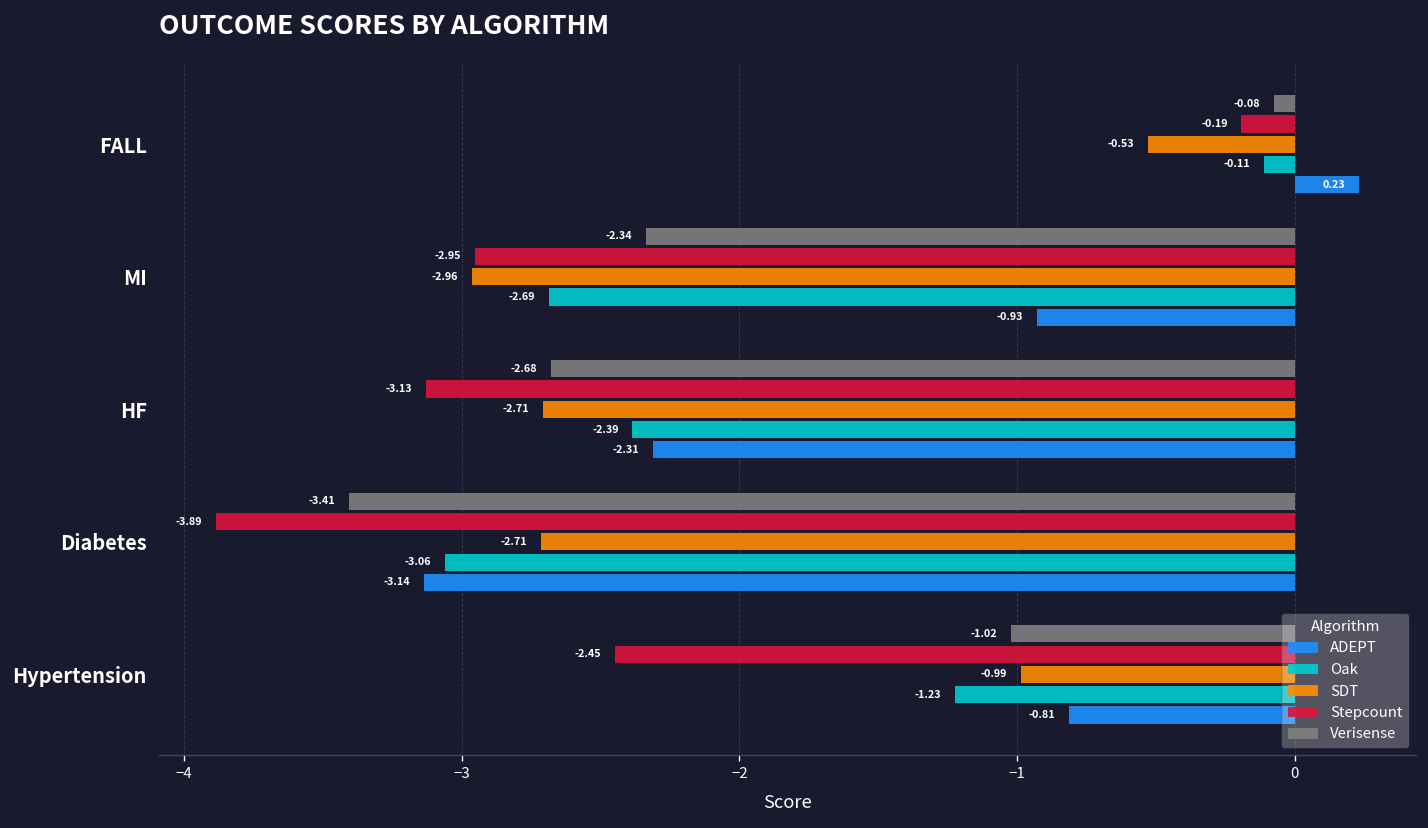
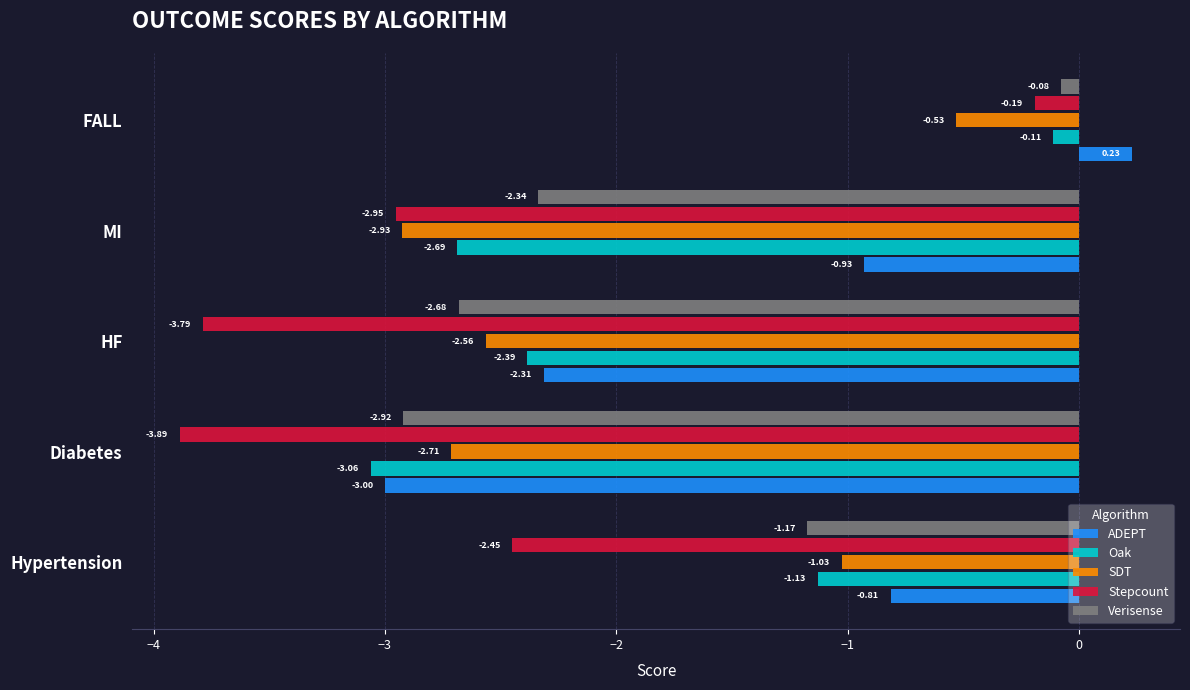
  {
    "ADEPT": {
      "FALL": 0.23,
      "MI": -0.93,
      "HF": -2.31,
-     "Diabetes": -3.14,
+     "Diabetes": -3.00,
      "Hypertension": -0.81
    },
    "Oak": {
      "FALL": -0.11,
      "MI": -2.69,
      "HF": -2.39,
      "Diabetes": -3.06,
-     "Hypertension": -1.23
+     "Hypertension": -1.13
    },
    "SDT": {
      "FALL": -0.53,
-     "MI": -2.96,
-     "HF": -2.71,
+     "MI": -2.93,
+     "HF": -2.56,
      "Diabetes": -2.71,
-     "Hypertension": -0.99
+     "Hypertension": -1.03
    },
    "Stepcount": {
      "FALL": -0.19,
      "MI": -2.95,
-     "HF": -3.13,
+     "HF": -3.79,
      "Diabetes": -3.89,
      "Hypertension": -2.45
    },
    "Verisense": {
      "FALL": -0.08,
      "MI": -2.34,
      "HF": -2.68,
-     "Diabetes": -3.41,
-     "Hypertension": -1.02
+     "Diabetes": -2.92,
+     "Hypertension": -1.17
    }
  }
